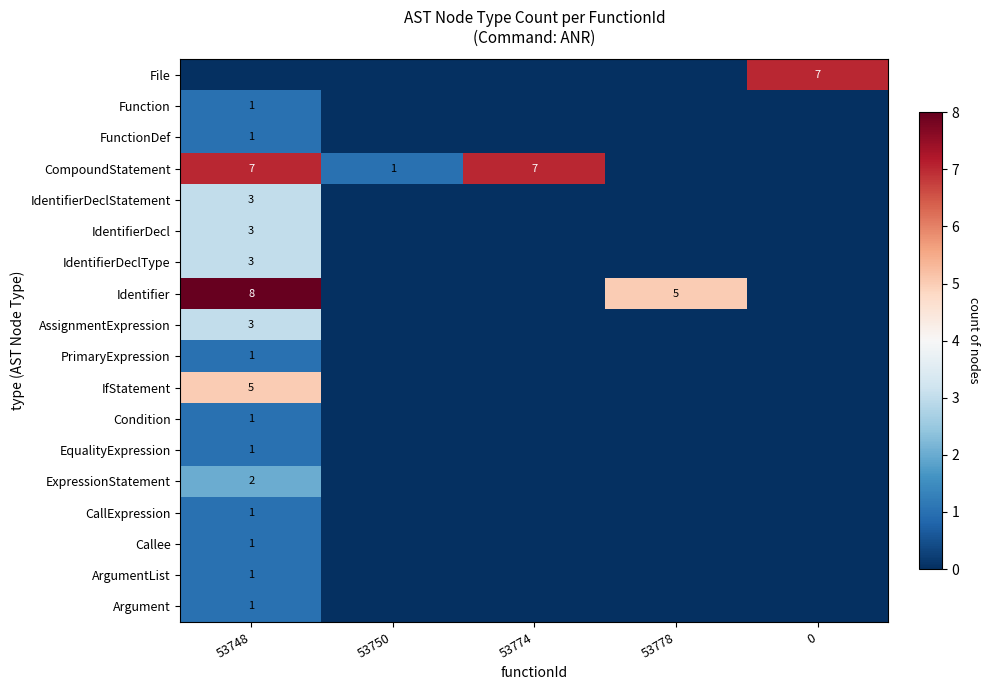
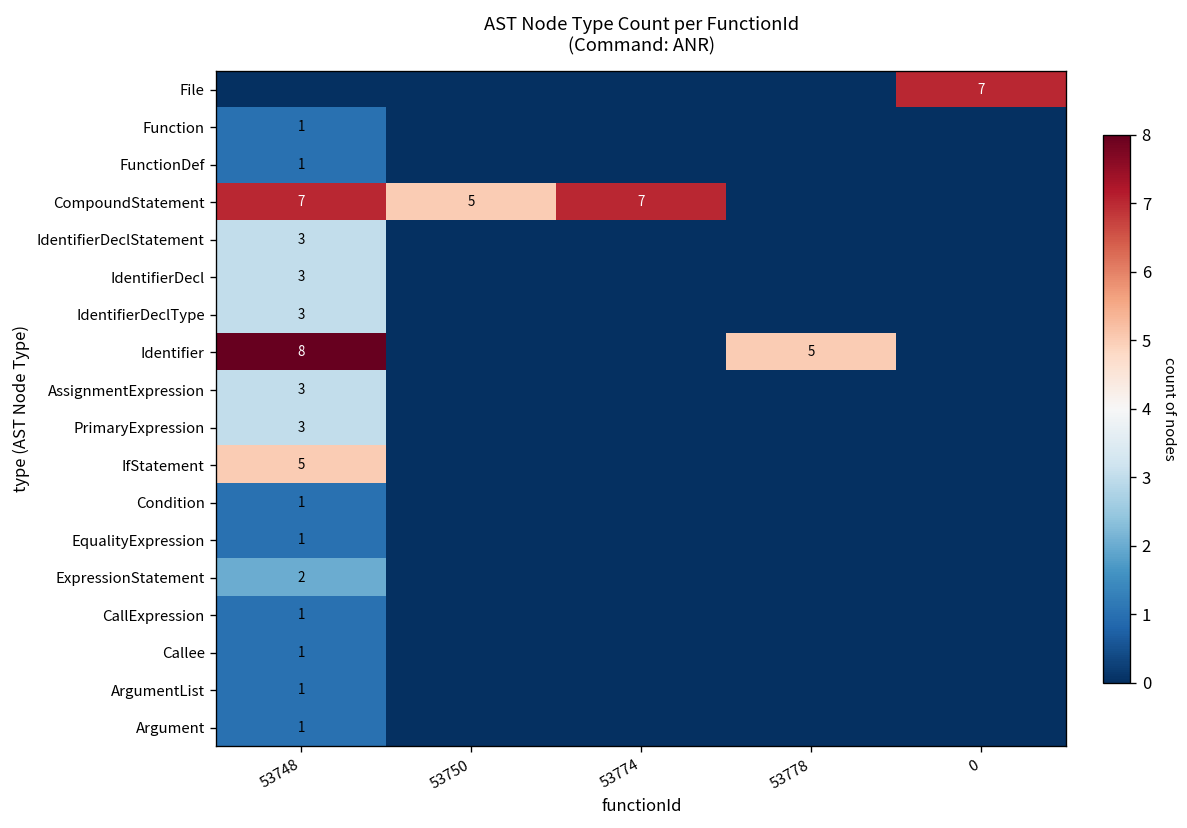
  {
    "File": {
      "0": 7
    },
    "Function": {
      "53748": 1
    },
    "FunctionDef": {
      "53748": 1
    },
    "CompoundStatement": {
      "53748": 7,
-     "53750": 1,
+     "53750": 5,
      "53774": 7
    },
    "IdentifierDeclStatement": {
      "53748": 3
    },
    "IdentifierDecl": {
      "53748": 3
    },
    "IdentifierDeclType": {
      "53748": 3
    },
    "Identifier": {
      "53748": 8,
      "53778": 5
    },
    "AssignmentExpression": {
      "53748": 3
    },
    "PrimaryExpression": {
-     "53748": 1
+     "53748": 3
    },
    "IfStatement": {
      "53748": 5
    },
    "Condition": {
      "53748": 1
    },
    "EqualityExpression": {
      "53748": 1
    },
    "ExpressionStatement": {
      "53748": 2
    },
    "CallExpression": {
      "53748": 1
    },
    "Callee": {
      "53748": 1
    },
    "ArgumentList": {
      "53748": 1
    },
    "Argument": {
      "53748": 1
    }
  }
